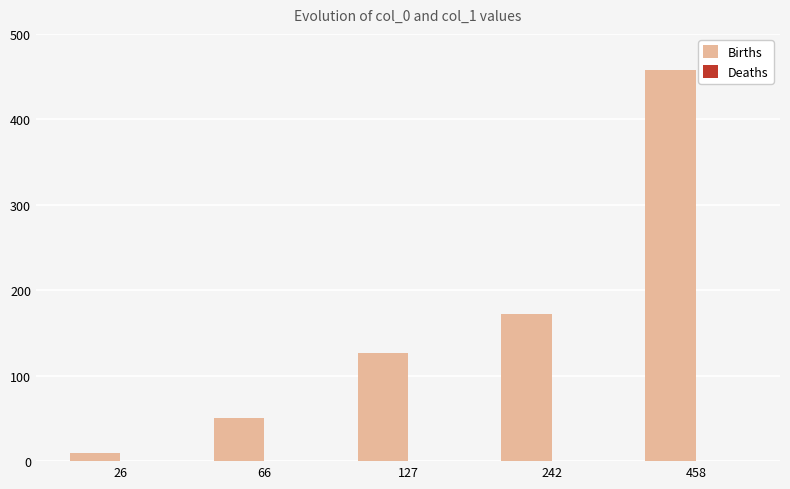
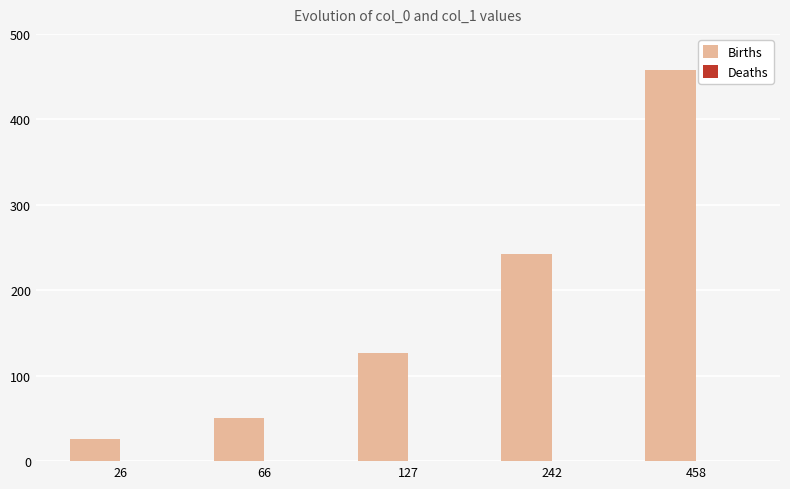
  {
    "Births": {
-     "26": 10,
+     "26": 30,
      "66": 50,
      "127": 130,
-     "242": 170,
+     "242": 240,
      "458": 460
    },
    "Deaths": {
      "26": 0,
      "66": 0,
      "127": 0,
      "242": 0,
      "458": 0
    }
  }
